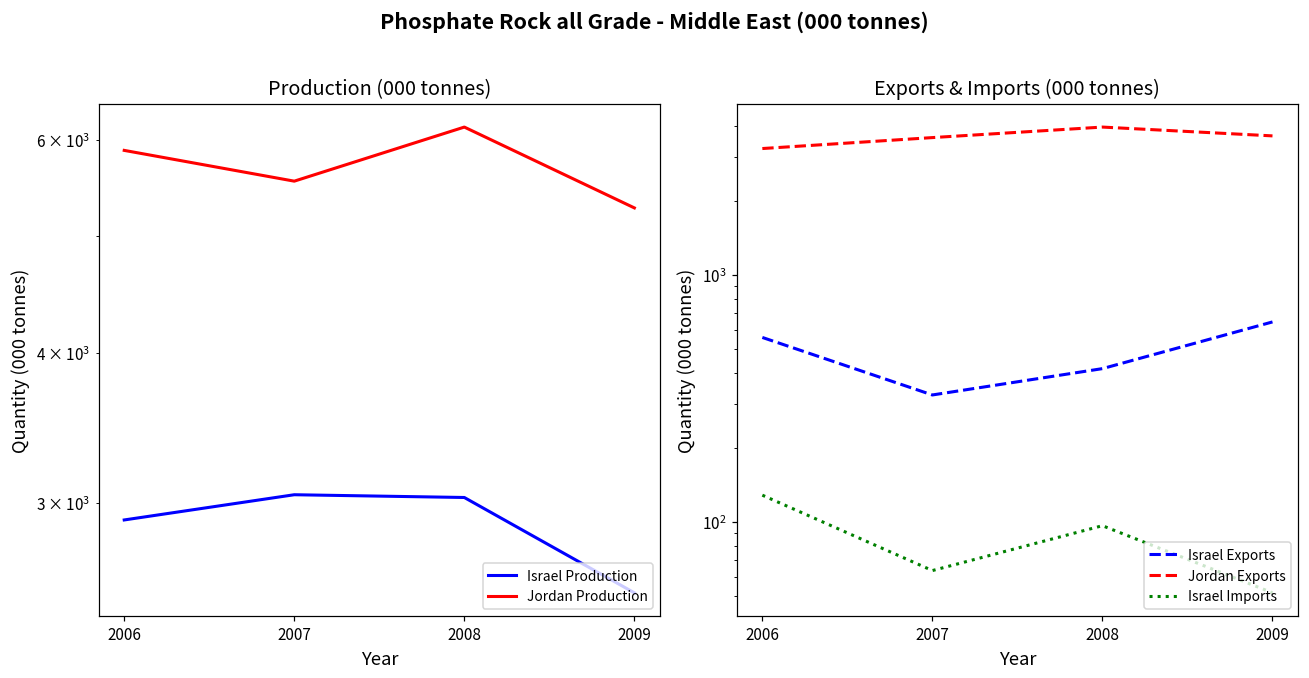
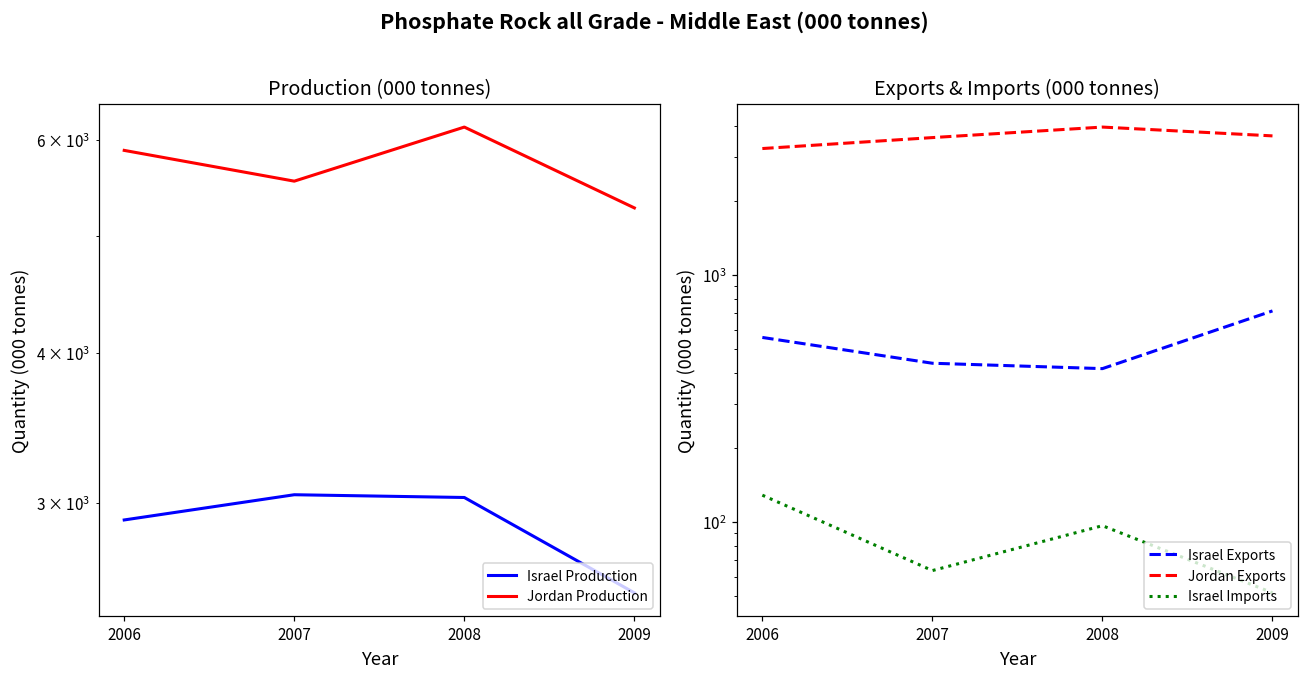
  {
    "Exports & Imports (000 tonnes)": {
      "Israel Exports": {
        "2006": 560,
-       "2007": 330,
+       "2007": 440,
        "2008": 420,
-       "2009": 650
+       "2009": 720
      },
      "Jordan Exports": {
        "2006": 3300,
        "2007": 3600,
        "2008": 4000,
        "2009": 3700
      },
      "Israel Imports": {
        "2006": 130,
        "2007": 64,
        "2008": 97
      }
    }
  }
